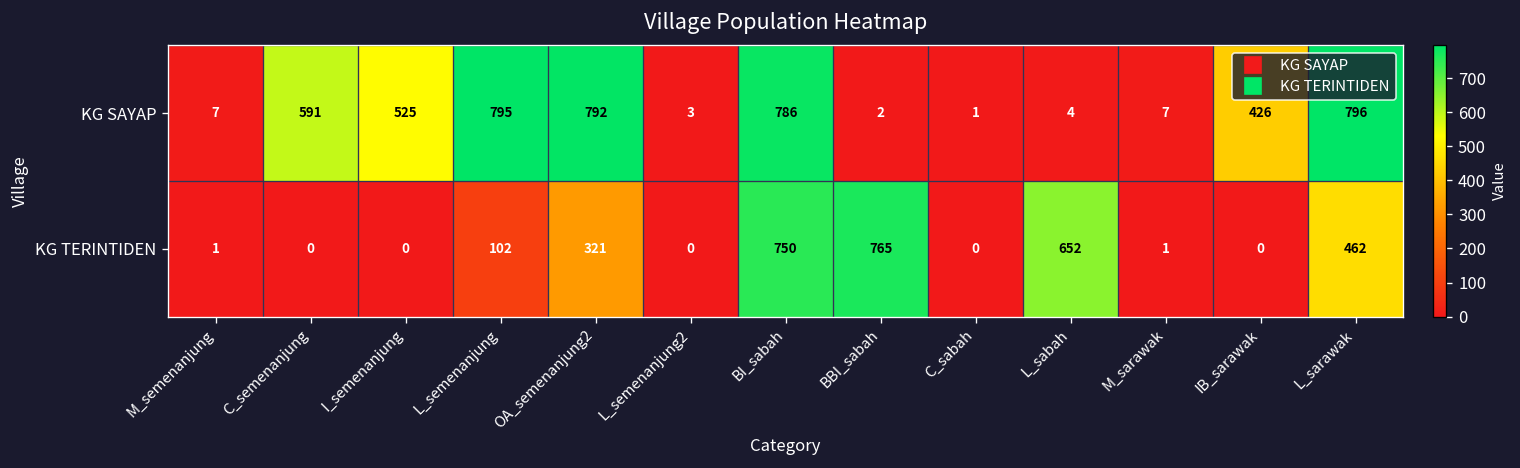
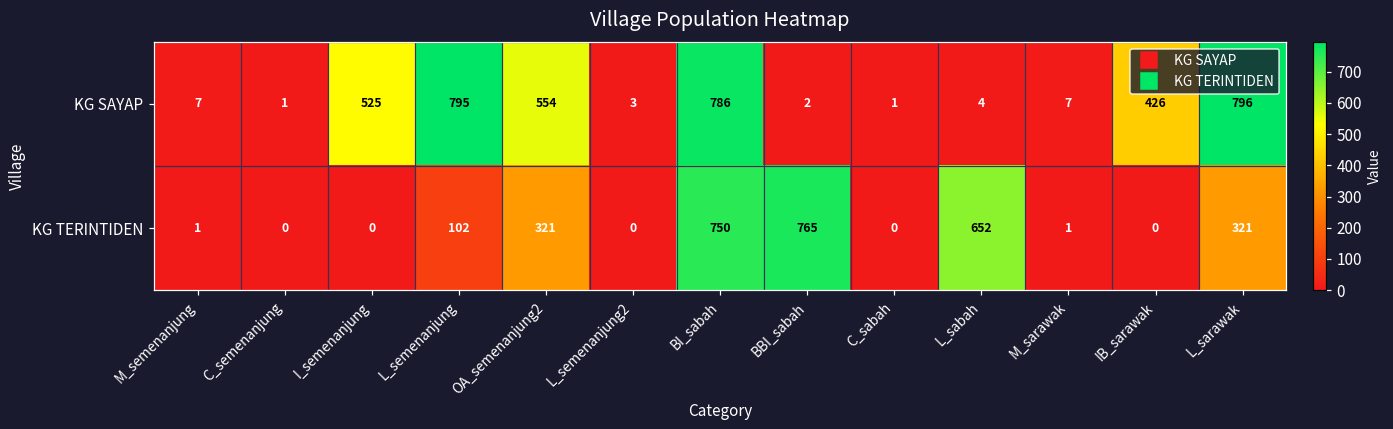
  {
    "KG SAYAP": {
      "M_semenanjung": 7,
-     "C_semenanjung": 591,
+     "C_semenanjung": 1,
      "I_semenanjung": 525,
      "L_semenanjung": 795,
-     "OA_semenanjung2": 792,
+     "OA_semenanjung2": 554,
      "L_semenanjung2": 3,
      "BI_sabah": 786,
      "BBI_sabah": 2,
      "C_sabah": 1,
      "L_sabah": 4,
      "M_sarawak": 7,
      "IB_sarawak": 426,
      "L_sarawak": 796
    },
    "KG TERINTIDEN": {
      "M_semenanjung": 1,
      "C_semenanjung": 0,
      "I_semenanjung": 0,
      "L_semenanjung": 102,
      "OA_semenanjung2": 321,
      "L_semenanjung2": 0,
      "BI_sabah": 750,
      "BBI_sabah": 765,
      "C_sabah": 0,
      "L_sabah": 652,
      "M_sarawak": 1,
      "IB_sarawak": 0,
-     "L_sarawak": 462
+     "L_sarawak": 321
    }
  }
